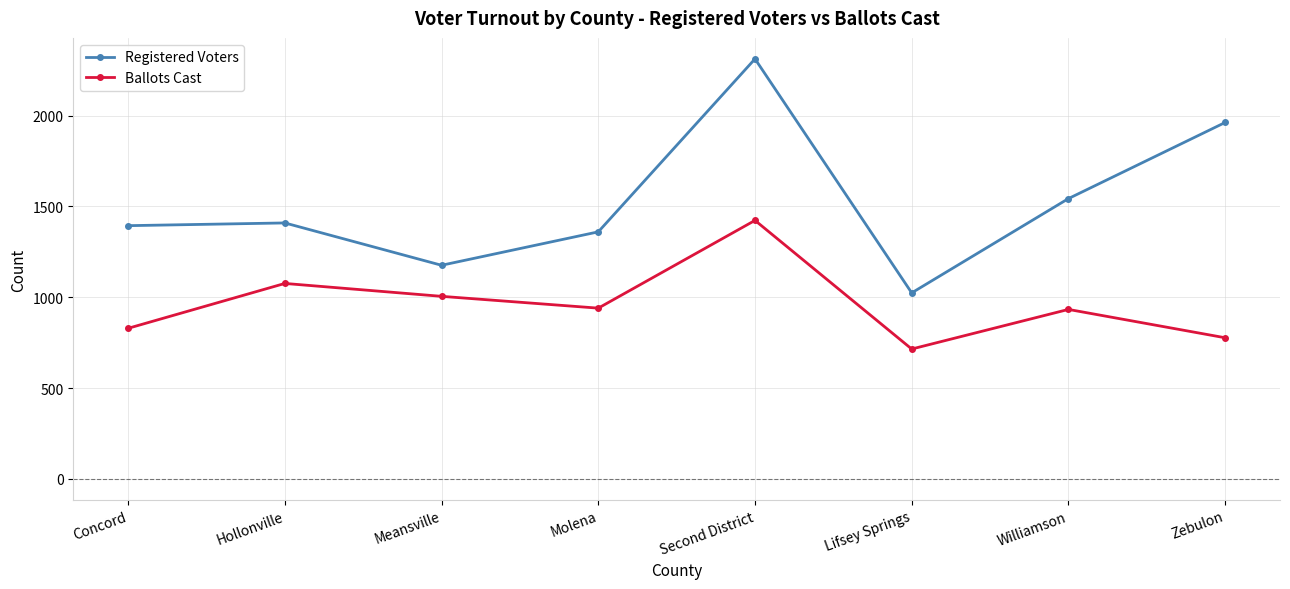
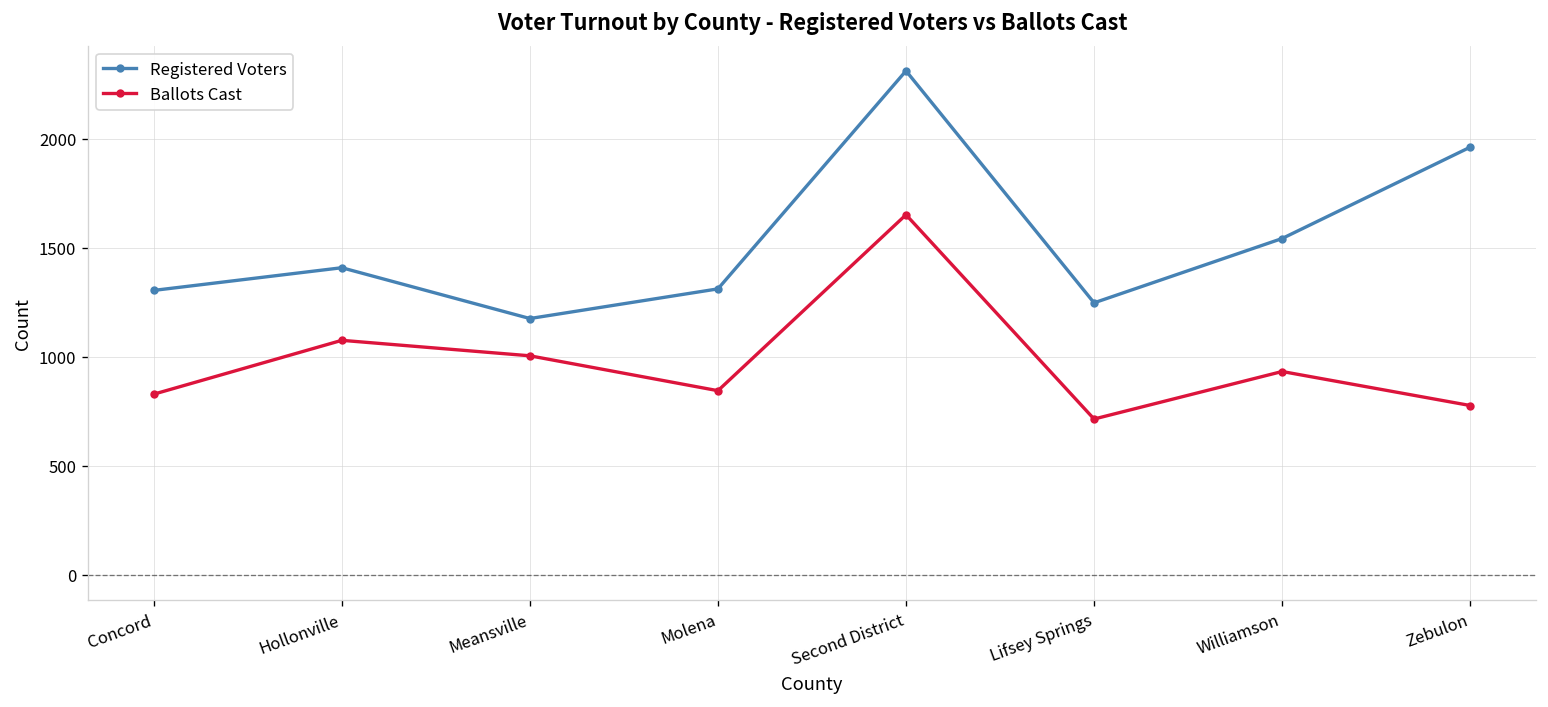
  {
    "Registered Voters": {
-     "Concord": 1390,
+     "Concord": 1310,
      "Hollonville": 1410,
      "Meansville": 1180,
-     "Molena": 1360,
+     "Molena": 1310,
      "Second District": 2310,
-     "Lifsey Springs": 1020,
+     "Lifsey Springs": 1250,
      "Williamson": 1540,
      "Zebulon": 1960
    },
    "Ballots Cast": {
      "Concord": 830,
      "Hollonville": 1080,
      "Meansville": 1010,
-     "Molena": 940,
-     "Second District": 1420,
+     "Molena": 850,
+     "Second District": 1650,
      "Lifsey Springs": 720,
      "Williamson": 930,
      "Zebulon": 780
    }
  }
